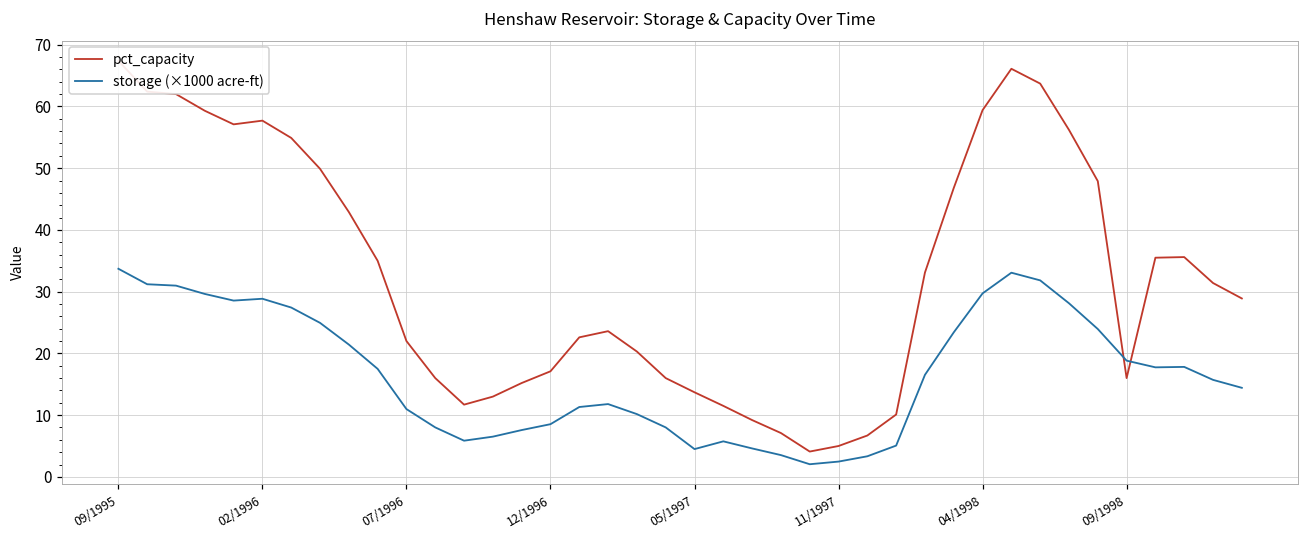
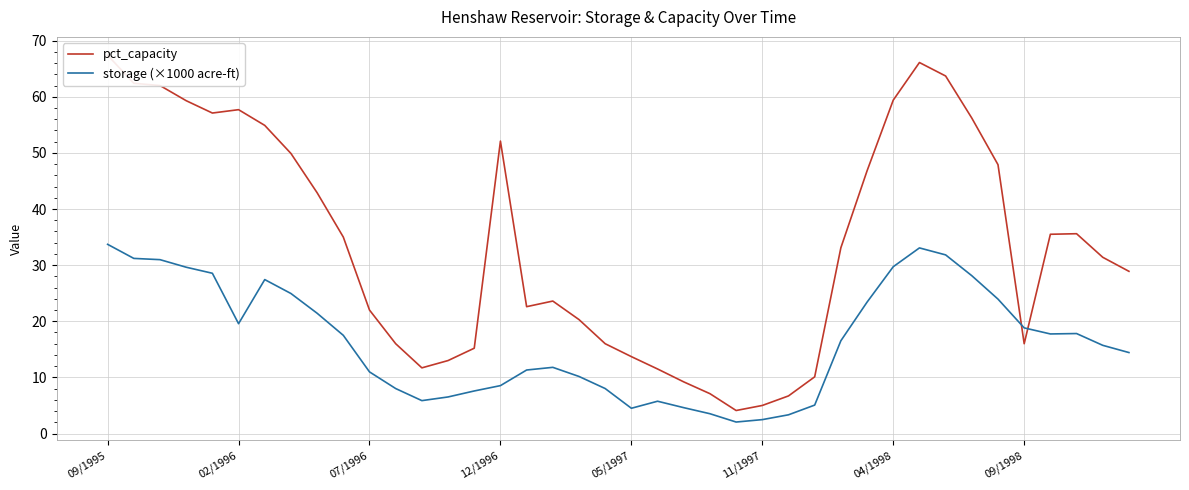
  {
    "pct_capacity": {
      "02/1996": 58,
      "07/1996": 22,
-     "12/1996": 17,
+     "12/1996": 52,
      "05/1997": 14,
      "11/1997": 5,
      "04/1998": 59,
      "09/1998": 16
    },
    "storage (×1000 acre-ft)": {
      "09/1995": 34,
-     "02/1996": 29,
+     "02/1996": 20,
      "07/1996": 11,
      "12/1996": 9,
      "05/1997": 5,
      "11/1997": 2,
      "04/1998": 30,
      "09/1998": 19
    }
  }
